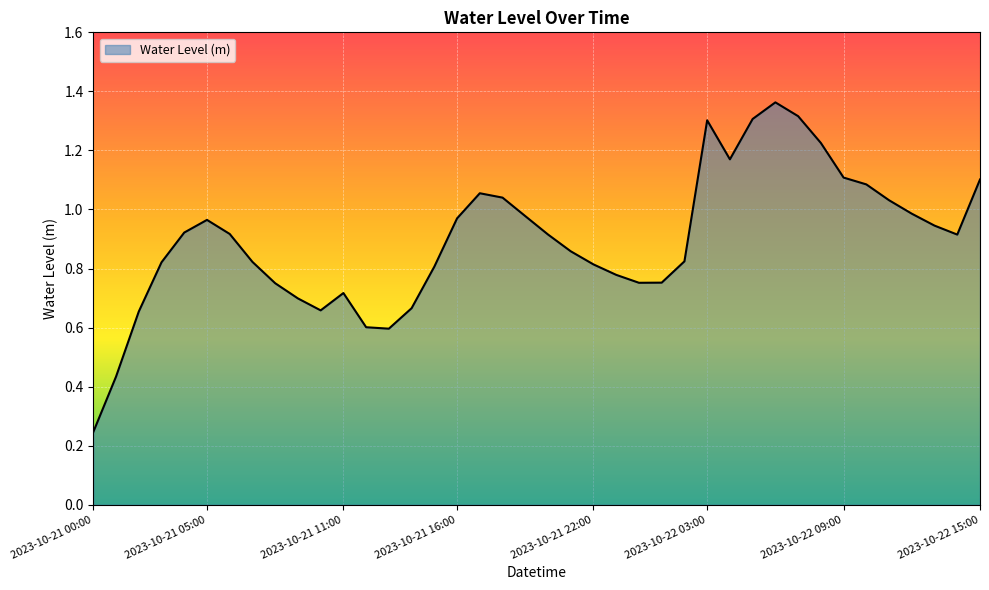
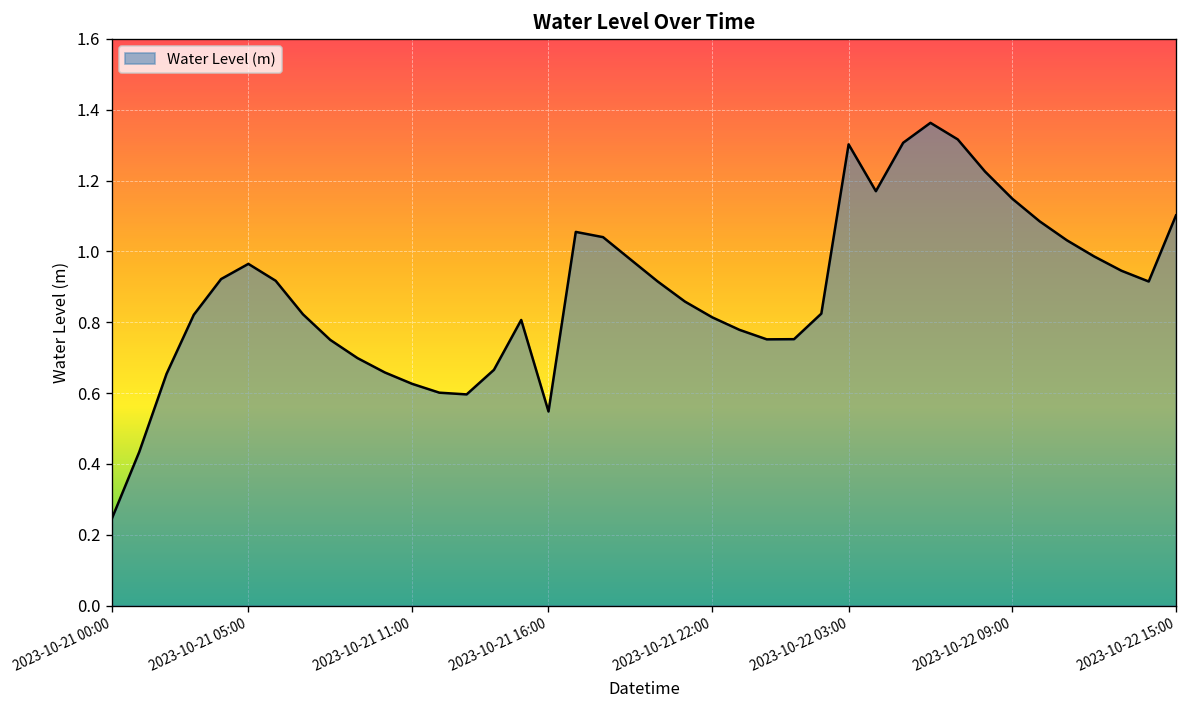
  {
    "2023-10-21 00:00": 0.25,
    "2023-10-21 05:00": 0.96,
-   "2023-10-21 11:00": 0.72,
-   "2023-10-21 16:00": 0.97,
+   "2023-10-21 11:00": 0.63,
+   "2023-10-21 16:00": 0.55,
    "2023-10-21 22:00": 0.81,
    "2023-10-22 03:00": 1.30,
-   "2023-10-22 09:00": 1.11,
+   "2023-10-22 09:00": 1.15,
    "2023-10-22 15:00": 1.10
  }
